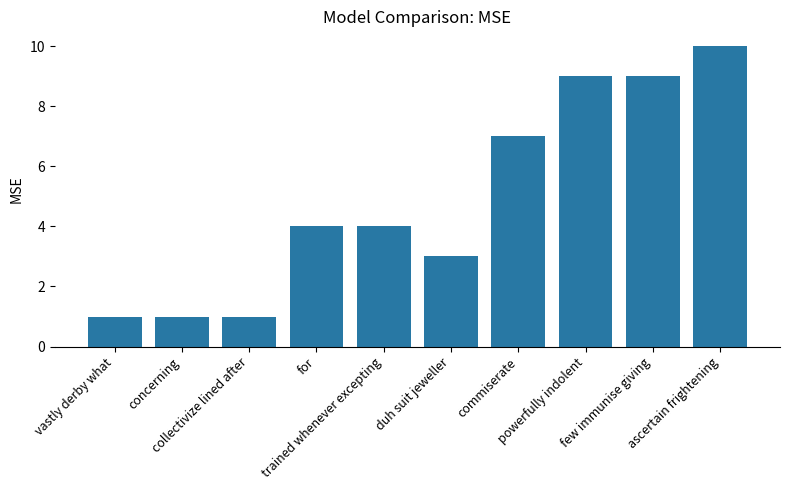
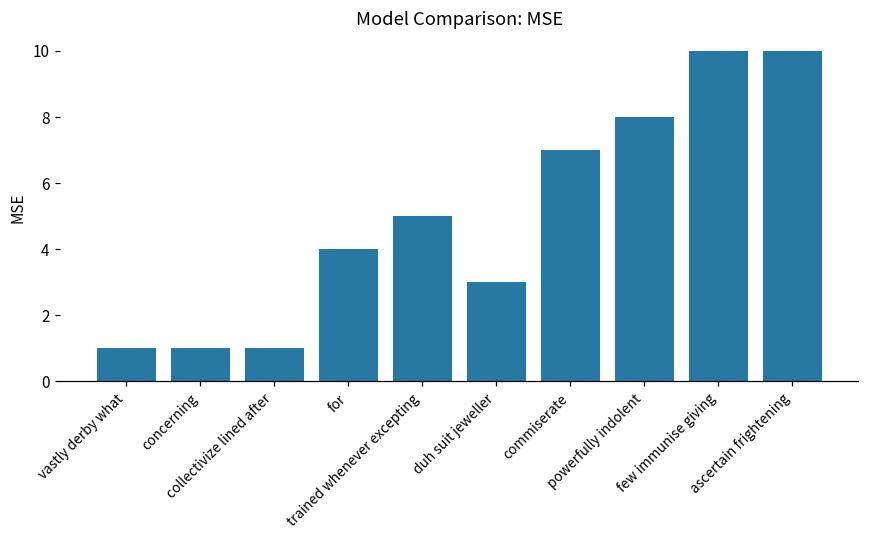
  {
    "vastly derby what": 1,
    "concerning": 1,
    "collectivize lined after": 1,
    "for": 4,
-   "trained whenever excepting": 4,
+   "trained whenever excepting": 5,
    "duh suit jeweller": 3,
    "commiserate": 7,
-   "powerfully indolent": 9,
-   "few immunise giving": 9,
+   "powerfully indolent": 8,
+   "few immunise giving": 10,
    "ascertain frightening": 10
  }
